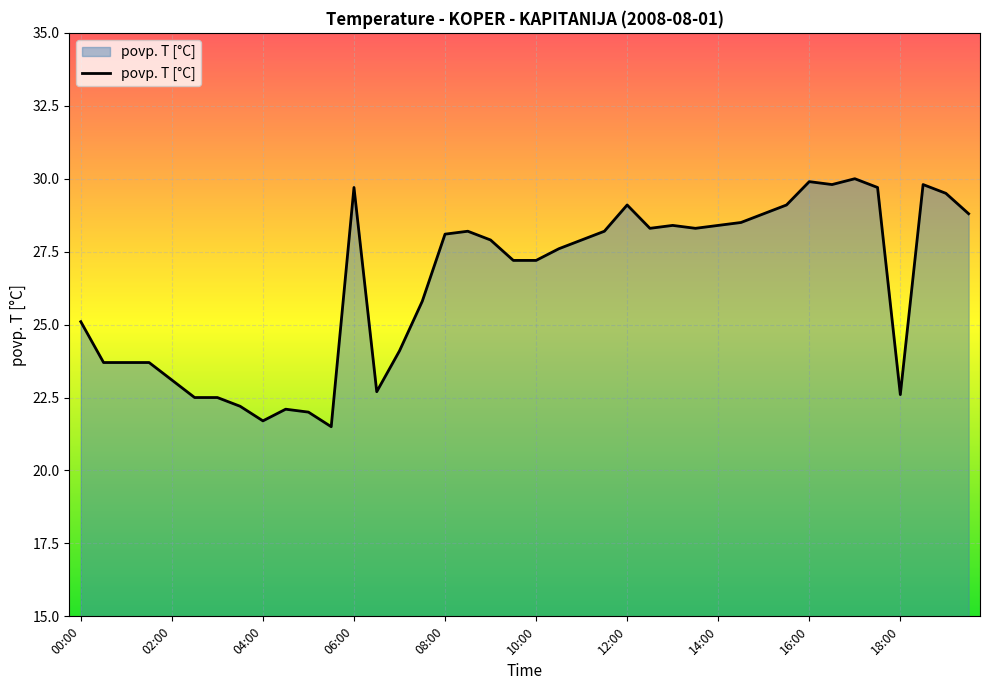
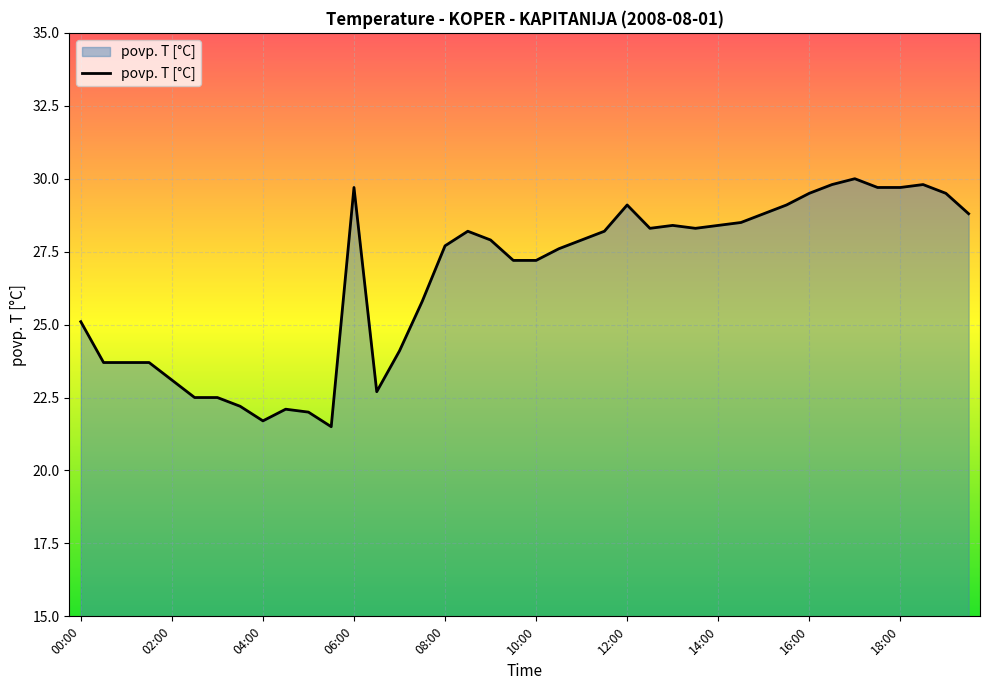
  {
    "00:00": 25.1,
    "02:00": 23.1,
    "04:00": 21.7,
    "06:00": 29.7,
-   "08:00": 28.1,
+   "08:00": 27.7,
    "10:00": 27.2,
    "12:00": 29.1,
    "14:00": 28.4,
-   "16:00": 29.9,
-   "18:00": 22.6
+   "16:00": 29.5,
+   "18:00": 29.7
  }
